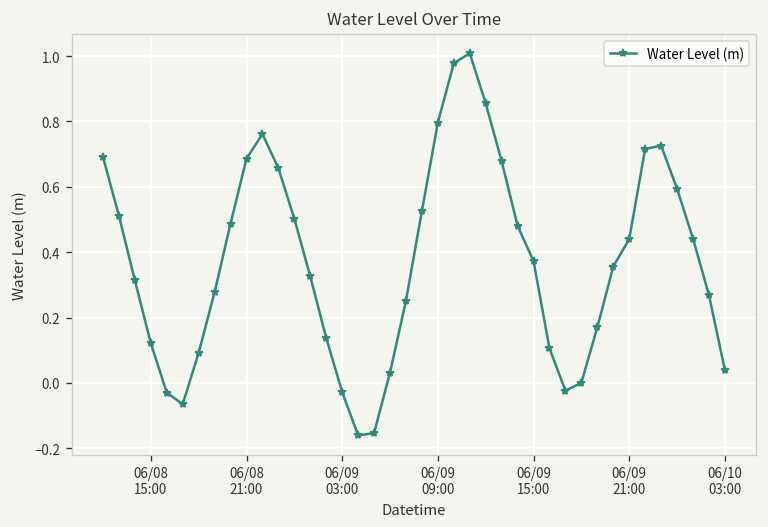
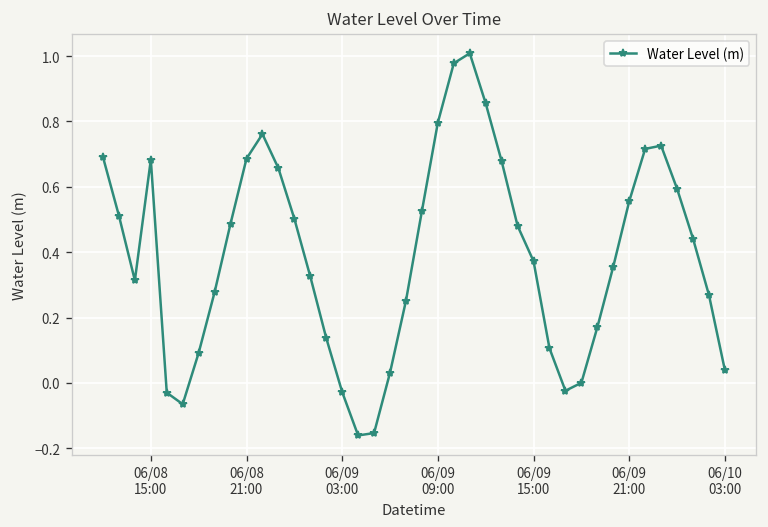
  {
-   "06/08 15:00": 0.12,
+   "06/08 15:00": 0.68,
    "06/08 21:00": 0.69,
    "06/09 03:00": -0.03,
    "06/09 09:00": 0.80,
    "06/09 15:00": 0.37,
-   "06/09 21:00": 0.44,
+   "06/09 21:00": 0.56,
    "06/10 03:00": 0.04
  }
